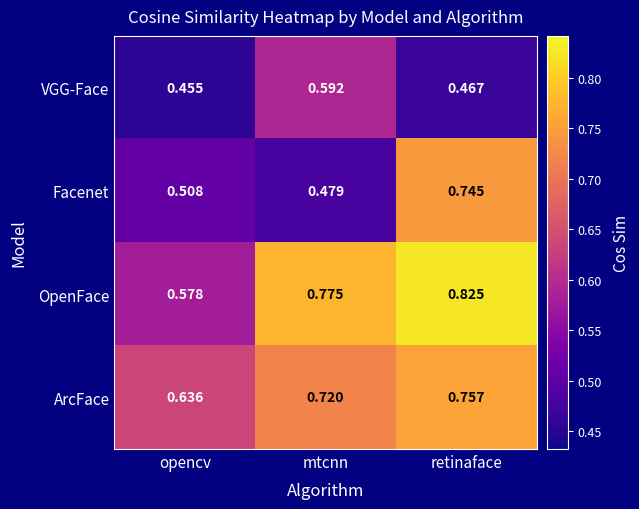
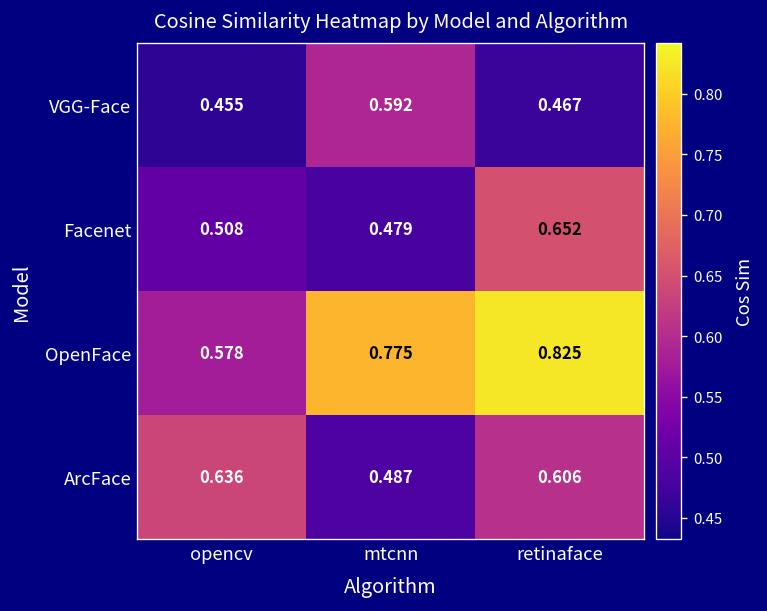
  {
    "VGG-Face": {
      "opencv": 0.455,
      "mtcnn": 0.592,
      "retinaface": 0.467
    },
    "Facenet": {
      "opencv": 0.508,
      "mtcnn": 0.479,
-     "retinaface": 0.745
+     "retinaface": 0.652
    },
    "OpenFace": {
      "opencv": 0.578,
      "mtcnn": 0.775,
      "retinaface": 0.825
    },
    "ArcFace": {
      "opencv": 0.636,
-     "mtcnn": 0.720,
-     "retinaface": 0.757
+     "mtcnn": 0.487,
+     "retinaface": 0.606
    }
  }
